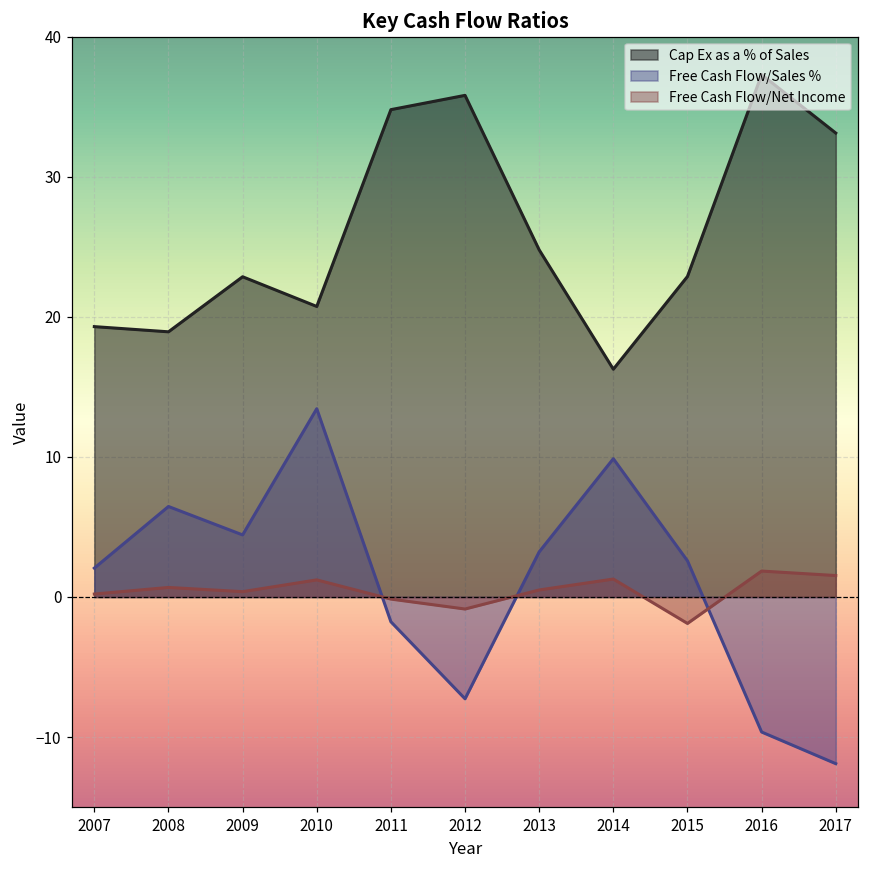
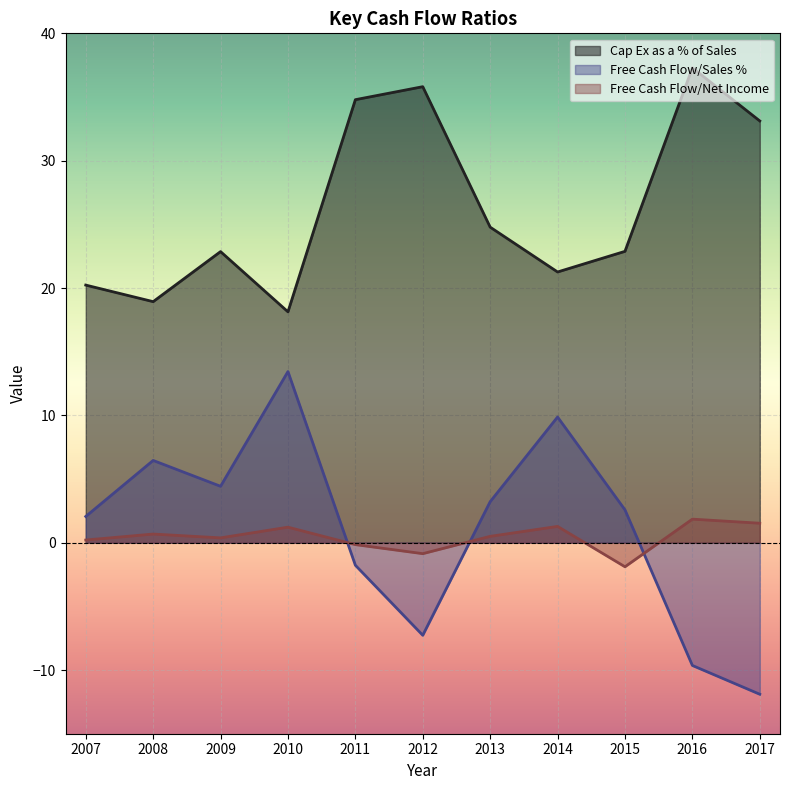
  {
    "Cap Ex as a % of Sales": {
-     "2007": 19.3,
+     "2007": 20.2,
      "2008": 18.9,
      "2009": 22.9,
-     "2010": 20.7,
+     "2010": 18.1,
      "2011": 34.8,
      "2012": 35.8,
      "2013": 24.8,
-     "2014": 16.3,
+     "2014": 21.3,
      "2015": 22.9,
      "2017": 33.1
    }
  }
